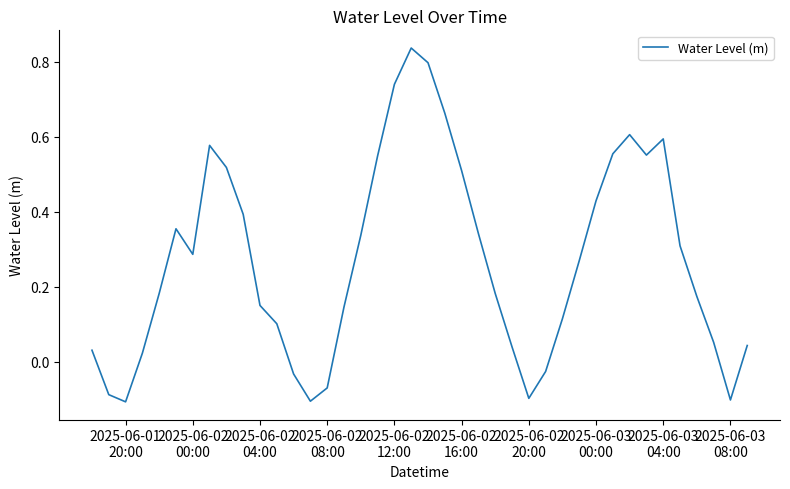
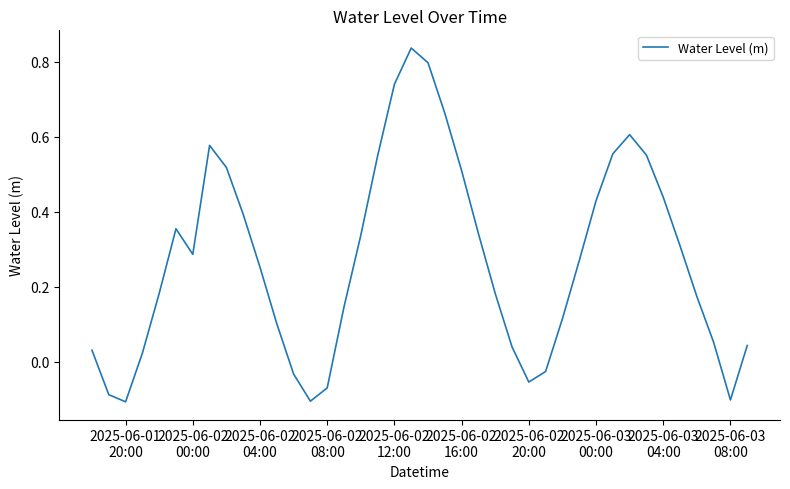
  {
    "2025-06-01 20:00": -0.11,
    "2025-06-02 00:00": 0.29,
-   "2025-06-02 04:00": 0.15,
+   "2025-06-02 04:00": 0.25,
    "2025-06-02 08:00": -0.07,
    "2025-06-02 12:00": 0.74,
    "2025-06-02 16:00": 0.51,
-   "2025-06-02 20:00": -0.10,
+   "2025-06-02 20:00": -0.05,
    "2025-06-03 00:00": 0.43,
-   "2025-06-03 04:00": 0.59,
+   "2025-06-03 04:00": 0.44,
    "2025-06-03 08:00": -0.10
  }
